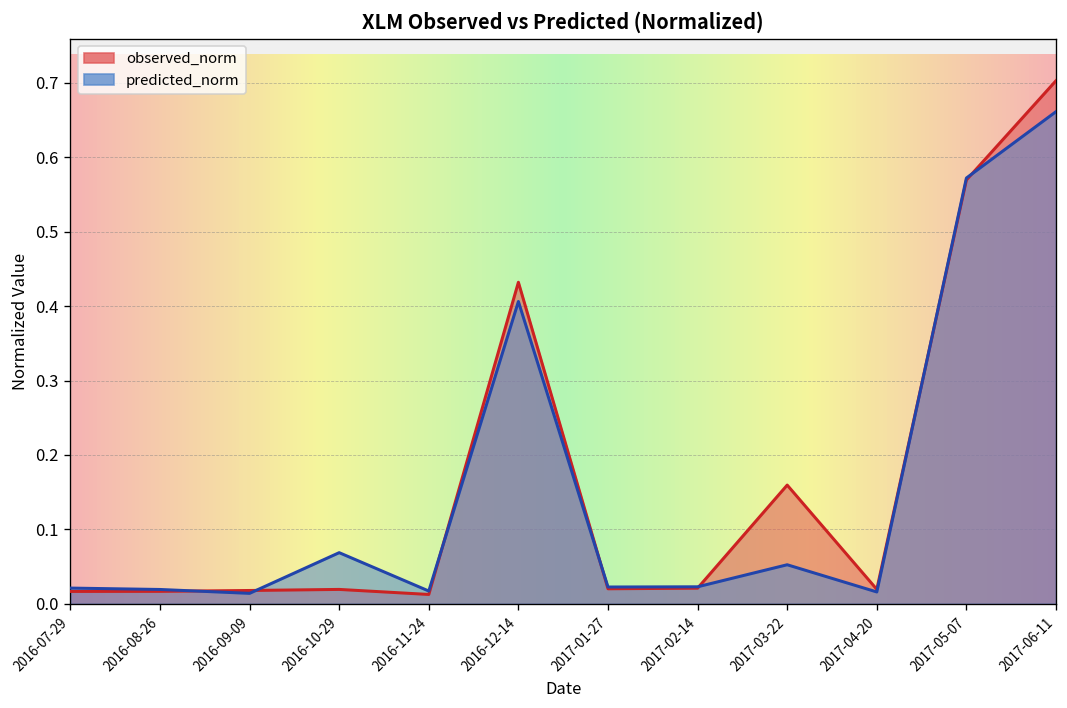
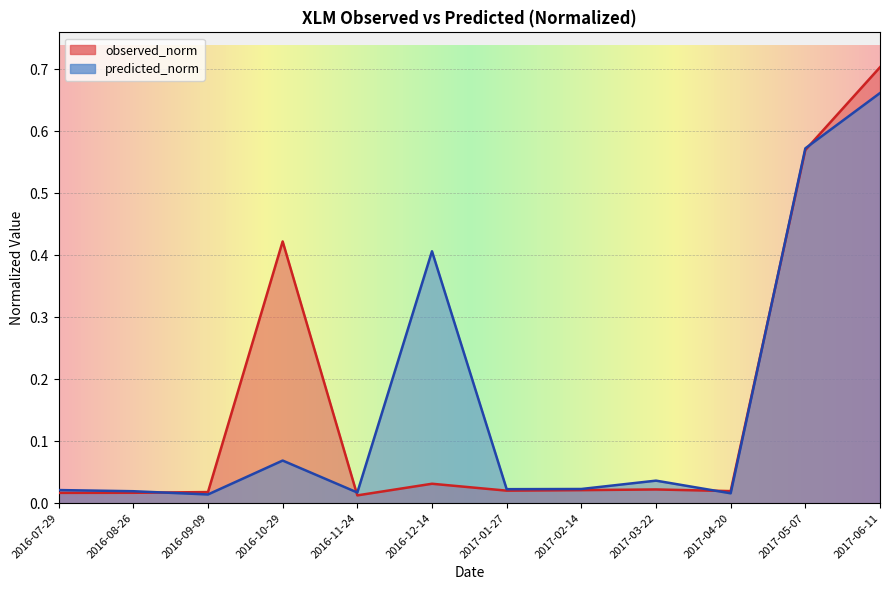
  {
    "observed_norm": {
      "2016-07-29": 0.02,
-     "2016-10-29": 0.02,
+     "2016-10-29": 0.42,
      "2016-11-24": 0.01,
-     "2016-12-14": 0.43,
-     "2017-03-22": 0.16,
+     "2016-12-14": 0.03,
+     "2017-03-22": 0.02,
      "2017-06-11": 0.70
    },
    "predicted_norm": {
      "2016-07-29": 0.02,
      "2016-10-29": 0.07,
      "2016-11-24": 0.02,
      "2016-12-14": 0.41,
-     "2017-03-22": 0.05,
+     "2017-03-22": 0.04,
      "2017-06-11": 0.66
    }
  }
